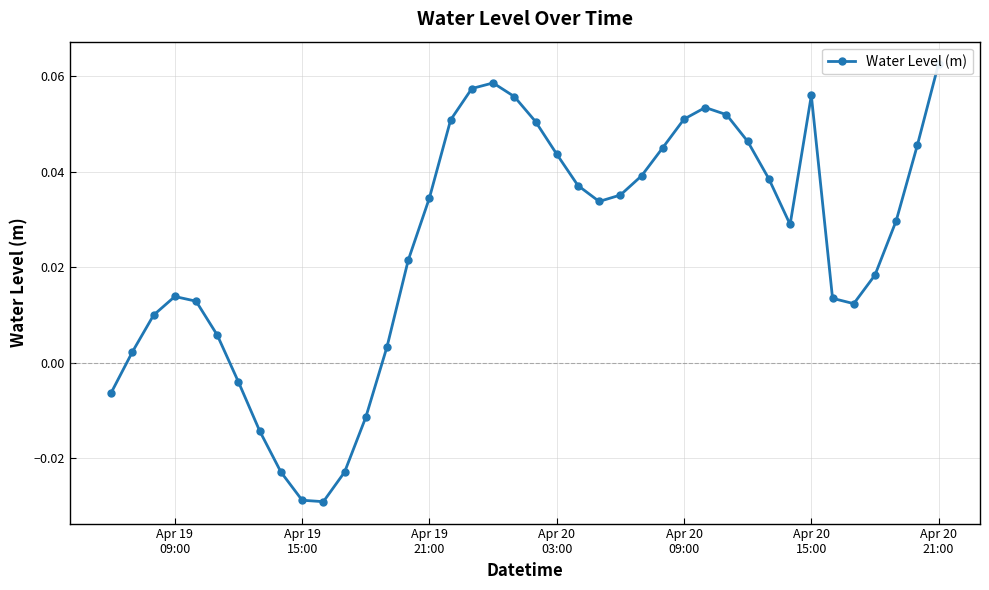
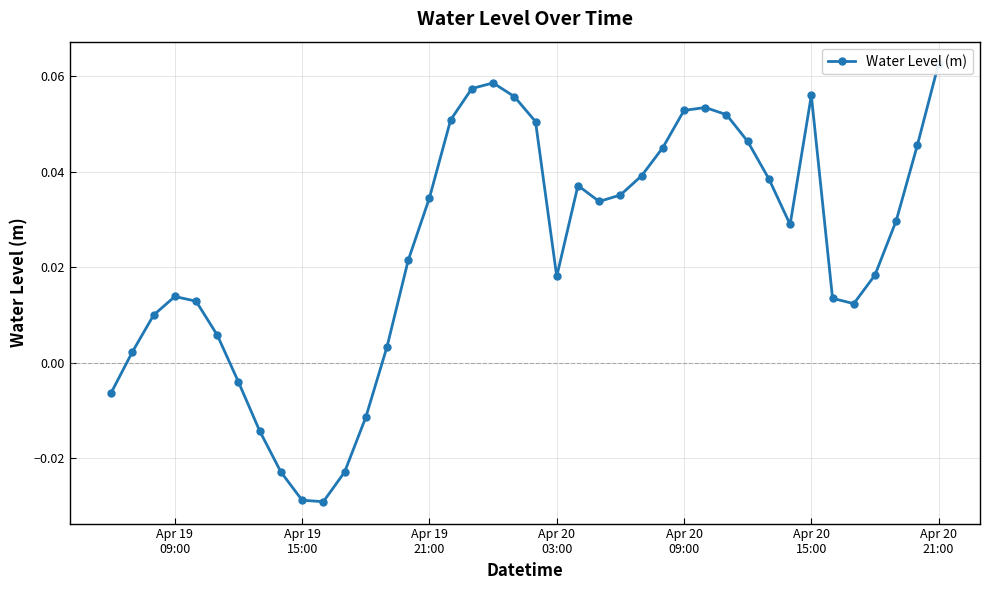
  {
    "Apr 19 09:00": 0.014,
    "Apr 19 15:00": -0.029,
    "Apr 19 21:00": 0.034,
-   "Apr 20 03:00": 0.044,
-   "Apr 20 09:00": 0.051,
+   "Apr 20 03:00": 0.018,
+   "Apr 20 09:00": 0.053,
    "Apr 20 15:00": 0.056
  }
